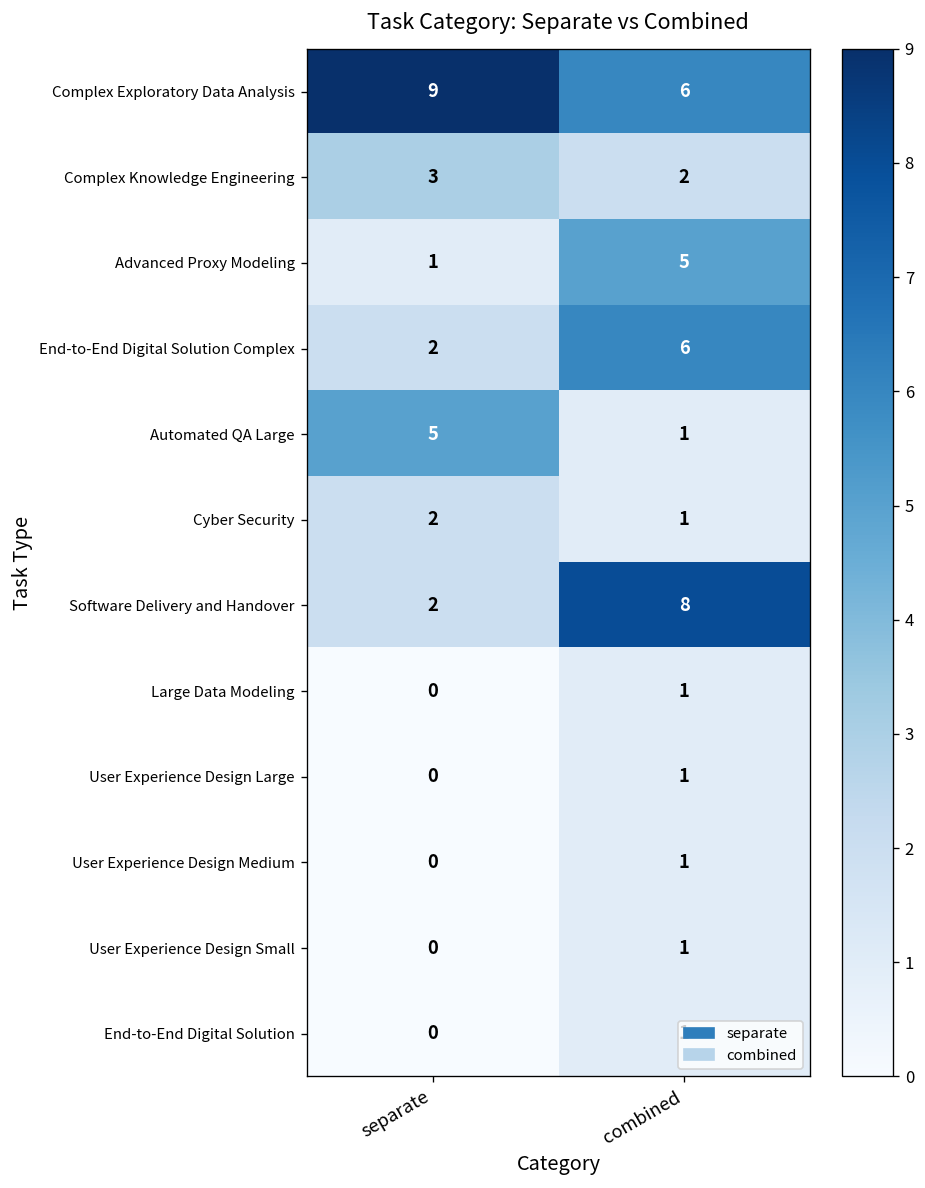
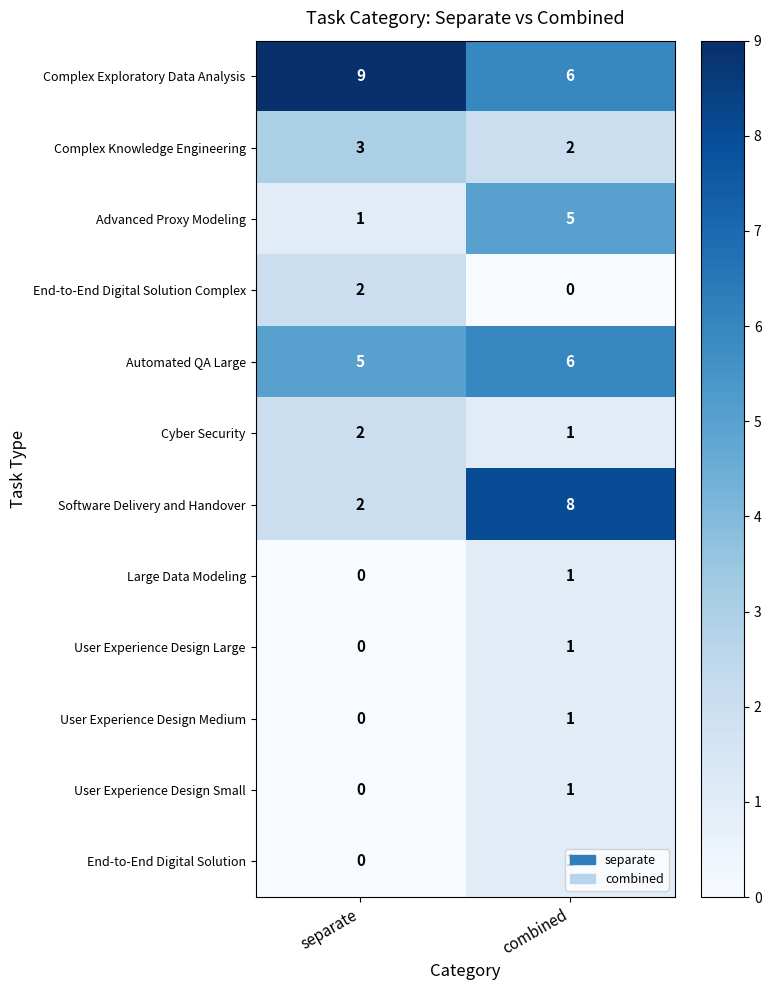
  {
    "Complex Exploratory Data Analysis": {
      "separate": 9,
      "combined": 6
    },
    "Complex Knowledge Engineering": {
      "separate": 3,
      "combined": 2
    },
    "Advanced Proxy Modeling": {
      "separate": 1,
      "combined": 5
    },
    "End-to-End Digital Solution Complex": {
      "separate": 2,
-     "combined": 6
+     "combined": 0
    },
    "Automated QA Large": {
      "separate": 5,
-     "combined": 1
+     "combined": 6
    },
    "Cyber Security": {
      "separate": 2,
      "combined": 1
    },
    "Software Delivery and Handover": {
      "separate": 2,
      "combined": 8
    },
    "Large Data Modeling": {
      "separate": 0,
      "combined": 1
    },
    "User Experience Design Large": {
      "separate": 0,
      "combined": 1
    },
    "User Experience Design Medium": {
      "separate": 0,
      "combined": 1
    },
    "User Experience Design Small": {
      "separate": 0,
      "combined": 1
    },
    "End-to-End Digital Solution": {
      "separate": 0
    }
  }
